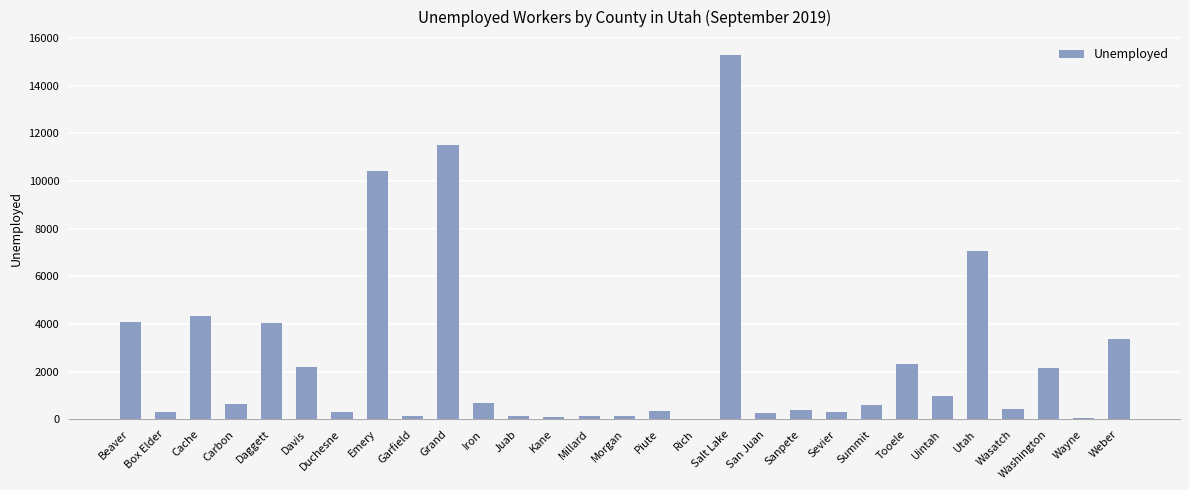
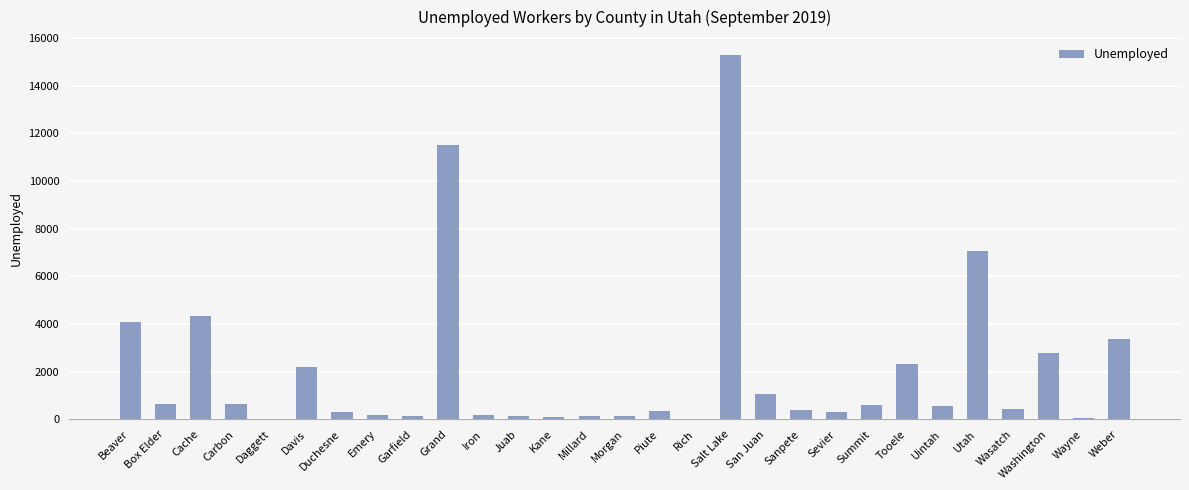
  {
    "Beaver": 4100,
-   "Box Elder": 300,
+   "Box Elder": 600,
    "Cache": 4300,
    "Carbon": 700,
-   "Daggett": 4000,
+   "Daggett": 0,
    "Davis": 2200,
    "Duchesne": 300,
-   "Emery": 10400,
+   "Emery": 200,
    "Garfield": 200,
    "Grand": 11500,
-   "Iron": 700,
+   "Iron": 200,
    "Juab": 100,
    "Kane": 100,
    "Millard": 200,
    "Morgan": 100,
    "Piute": 400,
    "Salt Lake": 15300,
-   "San Juan": 300,
+   "San Juan": 1100,
    "Sanpete": 400,
    "Sevier": 300,
    "Summit": 600,
    "Tooele": 2300,
-   "Uintah": 1000,
+   "Uintah": 600,
    "Utah": 7000,
    "Wasatch": 400,
-   "Washington": 2200,
+   "Washington": 2800,
    "Weber": 3400
  }
